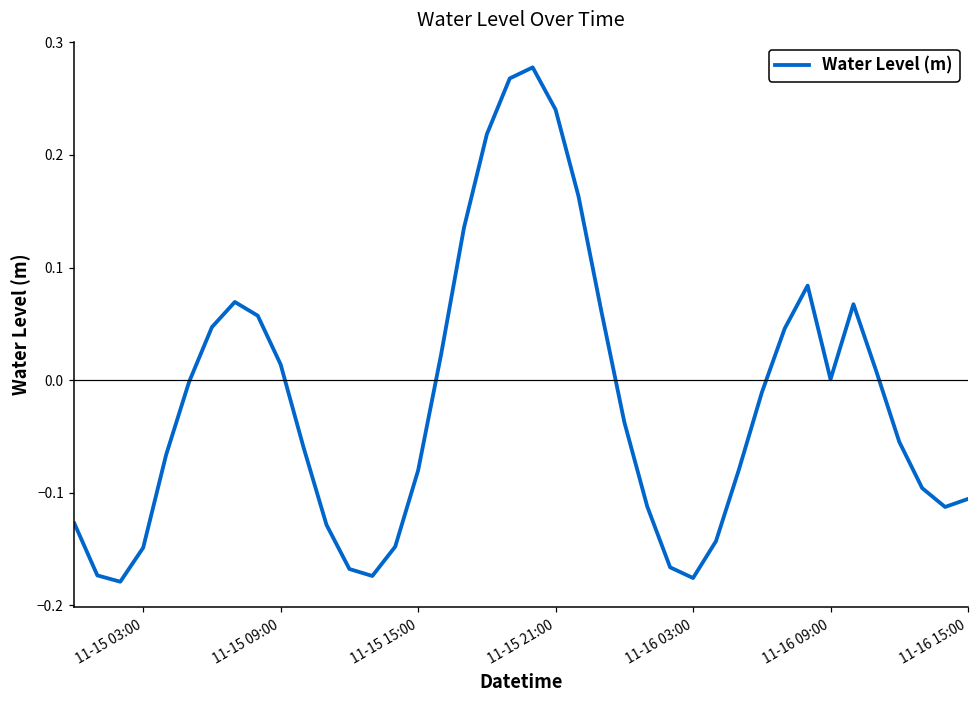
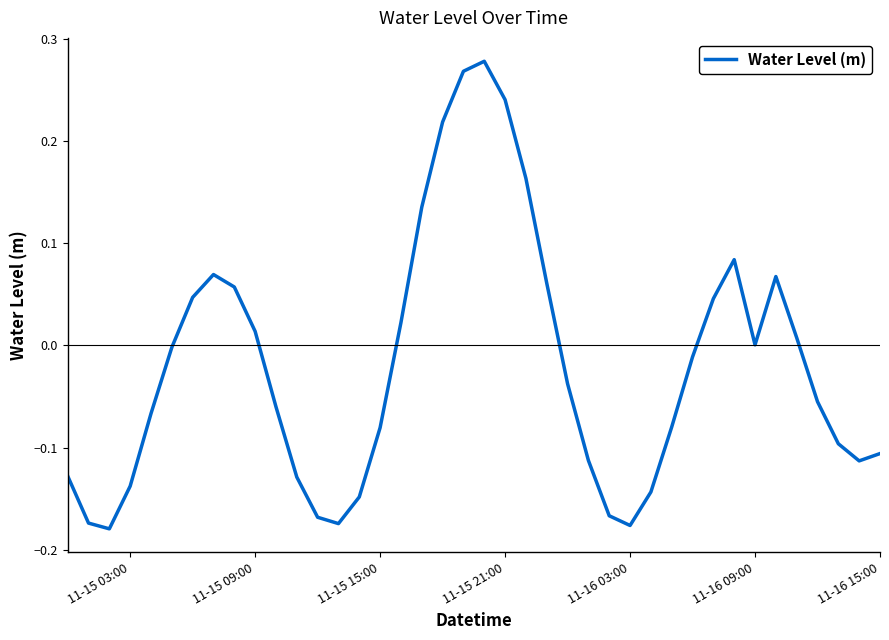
  {
-   "11-15 03:00": -0.149,
+   "11-15 03:00": -0.138,
    "11-15 09:00": 0.014,
    "11-15 15:00": -0.080,
    "11-15 21:00": 0.240,
    "11-16 03:00": -0.176,
    "11-16 09:00": 0.001,
    "11-16 15:00": -0.106
  }
